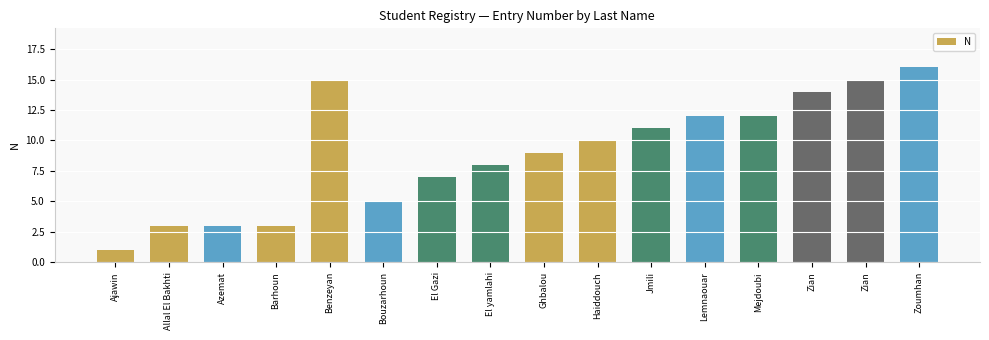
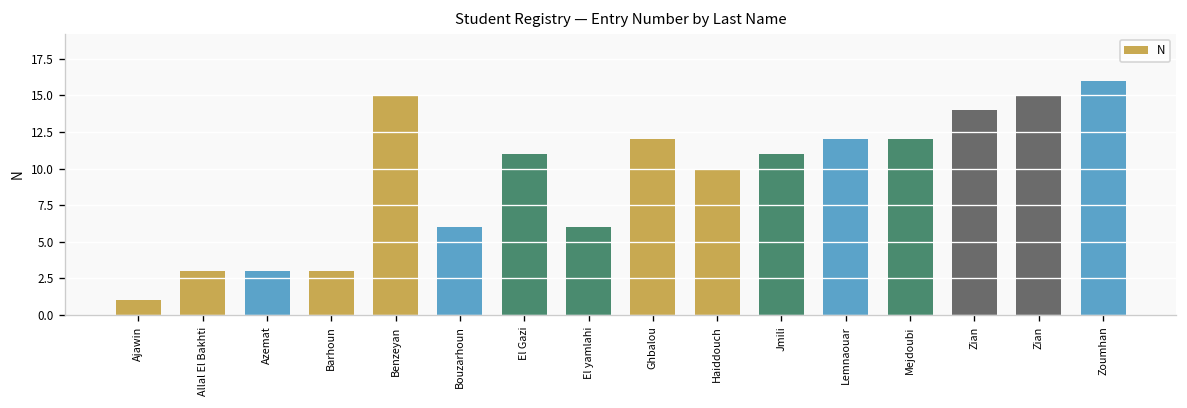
  {
    "Ajawin": 1,
    "Allal El Bakhti": 3,
    "Azemat": 3,
    "Barhoun": 3,
    "Benzeyan": 15,
-   "Bouzarhoun": 5,
-   "El Gazi": 7,
-   "El yamlahi": 8,
-   "Ghbalou": 9,
+   "Bouzarhoun": 6,
+   "El Gazi": 11,
+   "El yamlahi": 6,
+   "Ghbalou": 12,
    "Haiddouch": 10,
    "Jmili": 11,
    "Lemnaouar": 12,
    "Mejdoubi": 12,
    "Zoumhan": 16
  }
